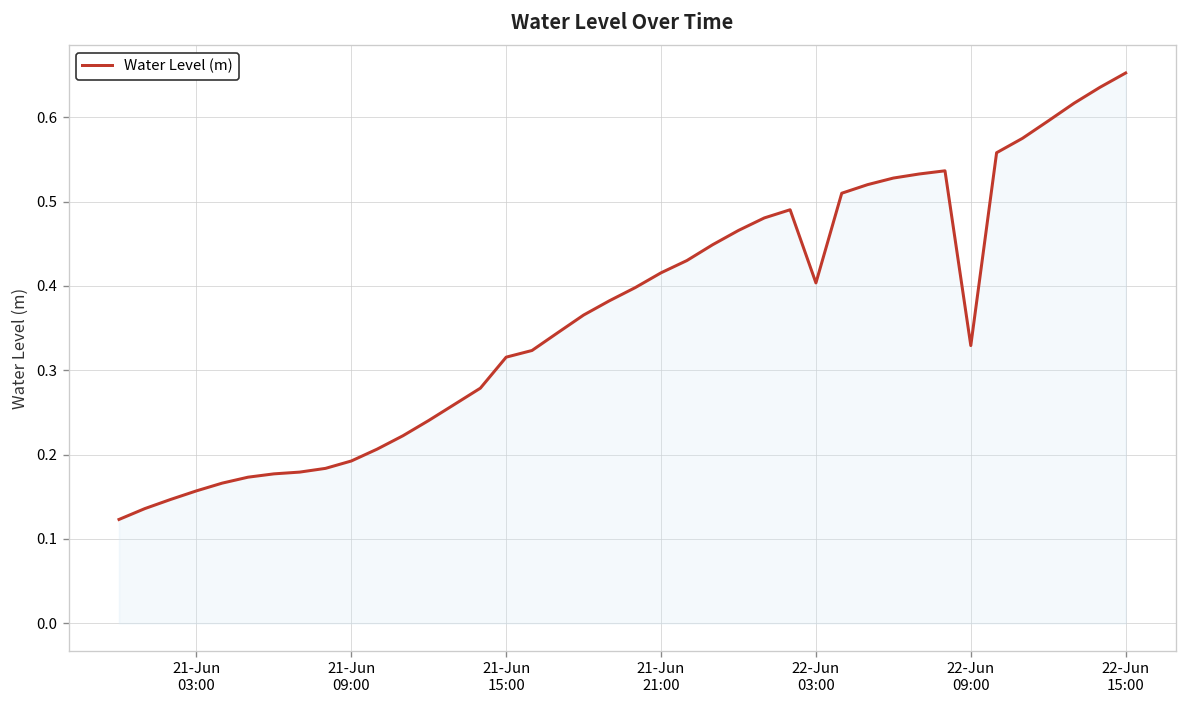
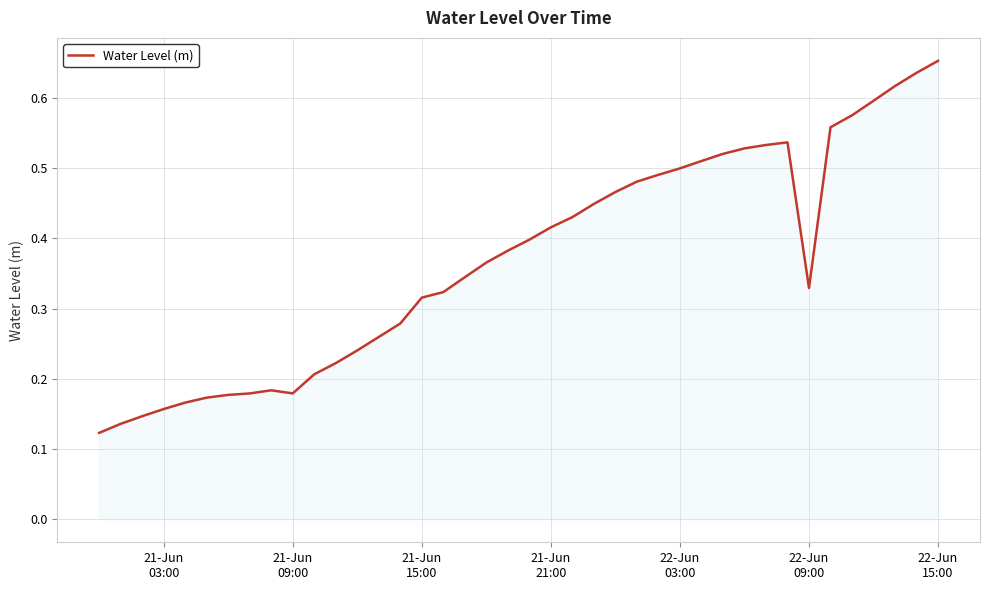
  {
    "21-Jun 03:00": 0.16,
-   "21-Jun 09:00": 0.19,
+   "21-Jun 09:00": 0.18,
    "21-Jun 15:00": 0.32,
    "21-Jun 21:00": 0.42,
-   "22-Jun 03:00": 0.40,
+   "22-Jun 03:00": 0.50,
    "22-Jun 09:00": 0.33,
    "22-Jun 15:00": 0.65
  }
